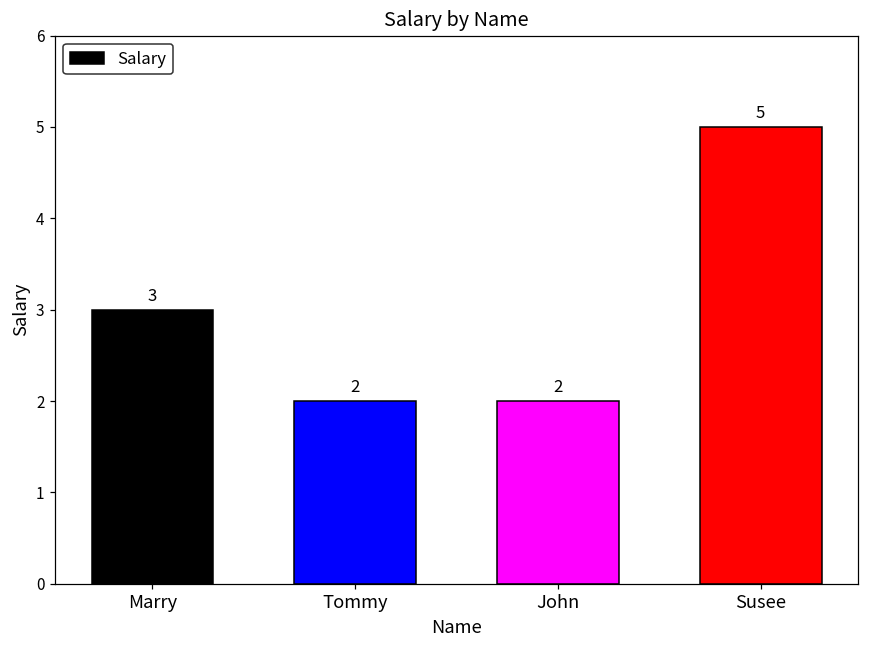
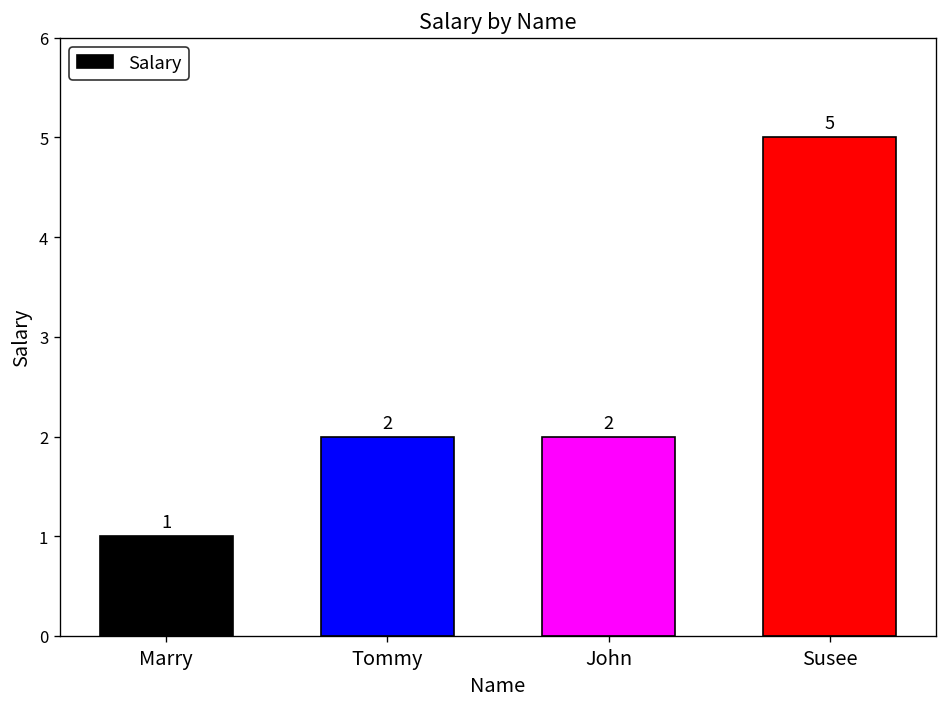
  {
-   "Marry": 3,
+   "Marry": 1,
    "Tommy": 2,
    "John": 2,
    "Susee": 5
  }
